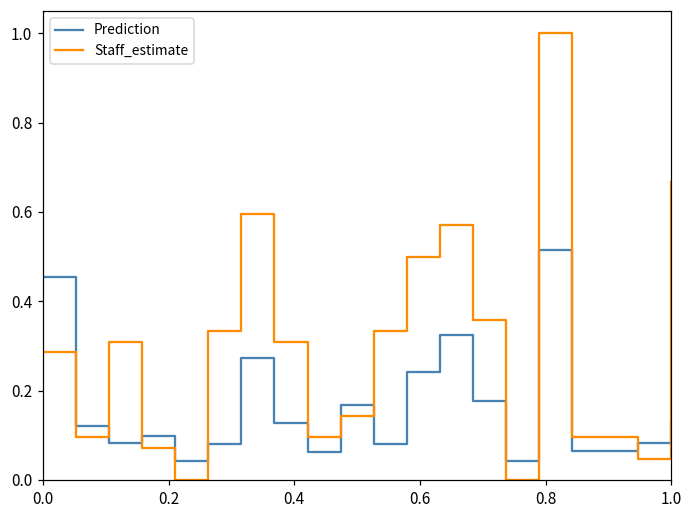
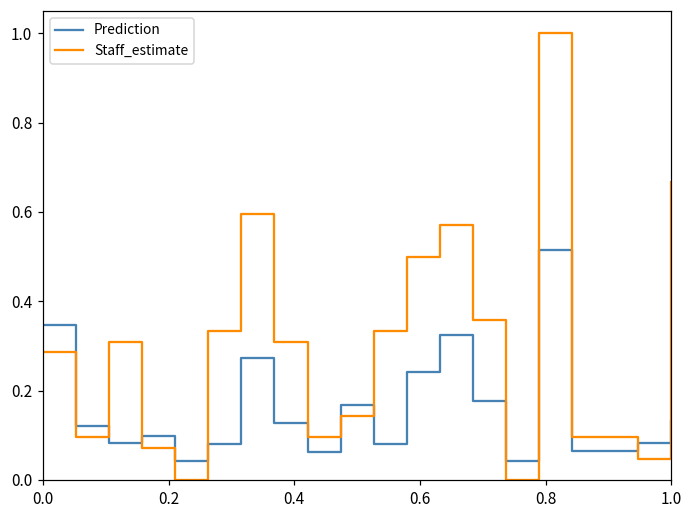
  {
    "Prediction": {
-     "0.0": 0.45,
+     "0.0": 0.35,
      "1.0": 0.13
    },
    "Staff_estimate": {
      "0.0": 0.29,
      "1.0": 0.67
    }
  }
